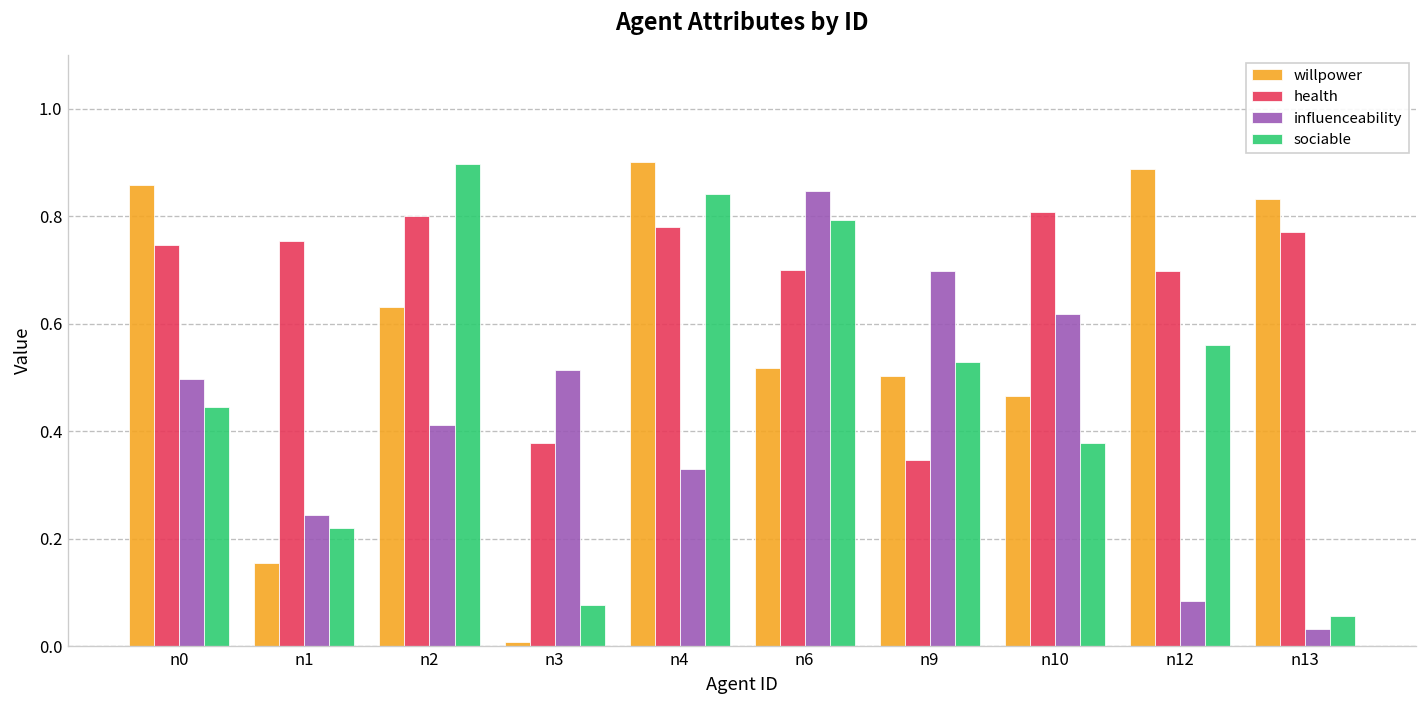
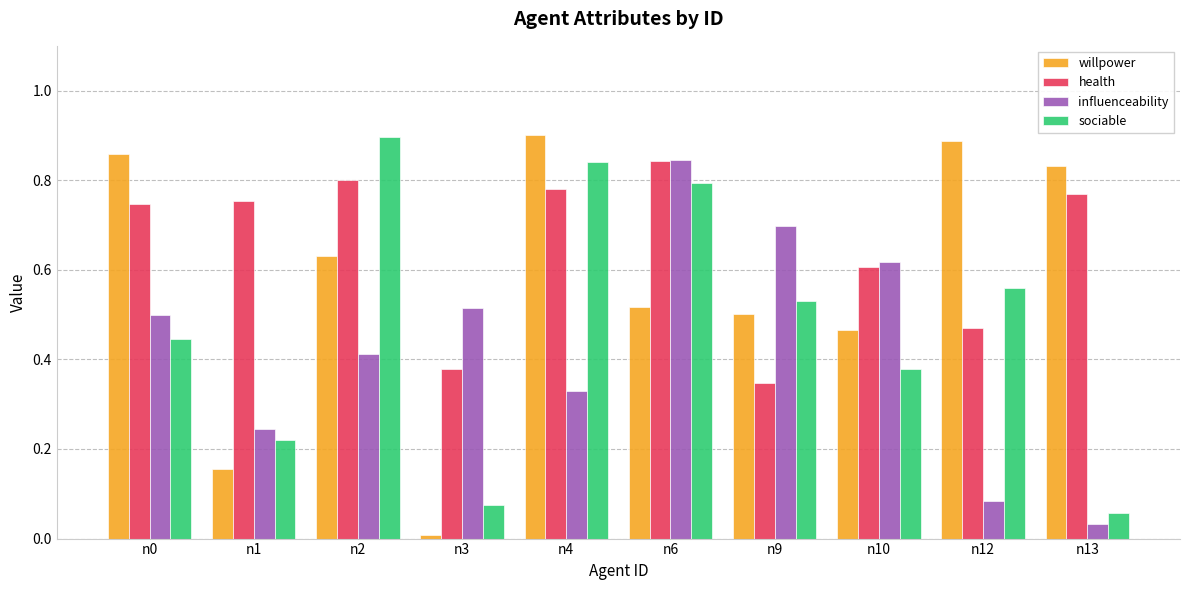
  {
    "willpower": {
      "n0": 0.86,
      "n1": 0.15,
      "n2": 0.63,
      "n3": 0.01,
      "n4": 0.90,
      "n6": 0.52,
      "n9": 0.50,
      "n10": 0.47,
      "n12": 0.89,
      "n13": 0.83
    },
    "health": {
      "n0": 0.75,
      "n1": 0.75,
      "n2": 0.80,
      "n3": 0.38,
      "n4": 0.78,
-     "n6": 0.70,
+     "n6": 0.84,
      "n9": 0.35,
-     "n10": 0.81,
-     "n12": 0.70,
+     "n10": 0.61,
+     "n12": 0.47,
      "n13": 0.77
    },
    "influenceability": {
      "n0": 0.50,
      "n1": 0.24,
      "n2": 0.41,
      "n3": 0.51,
      "n4": 0.33,
      "n6": 0.85,
      "n9": 0.70,
      "n10": 0.62,
      "n12": 0.08,
      "n13": 0.03
    },
    "sociable": {
      "n0": 0.45,
      "n1": 0.22,
      "n2": 0.90,
      "n3": 0.08,
      "n4": 0.84,
      "n6": 0.79,
      "n9": 0.53,
      "n10": 0.38,
      "n12": 0.56,
      "n13": 0.06
    }
  }
